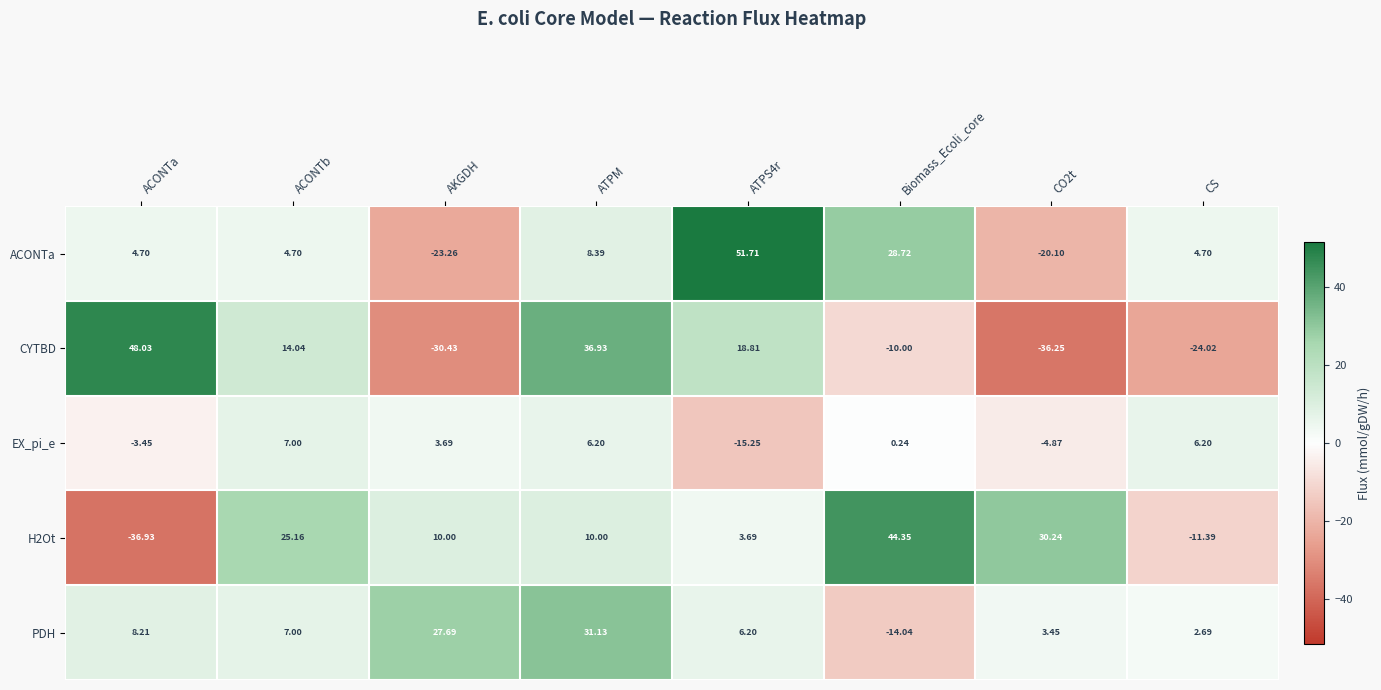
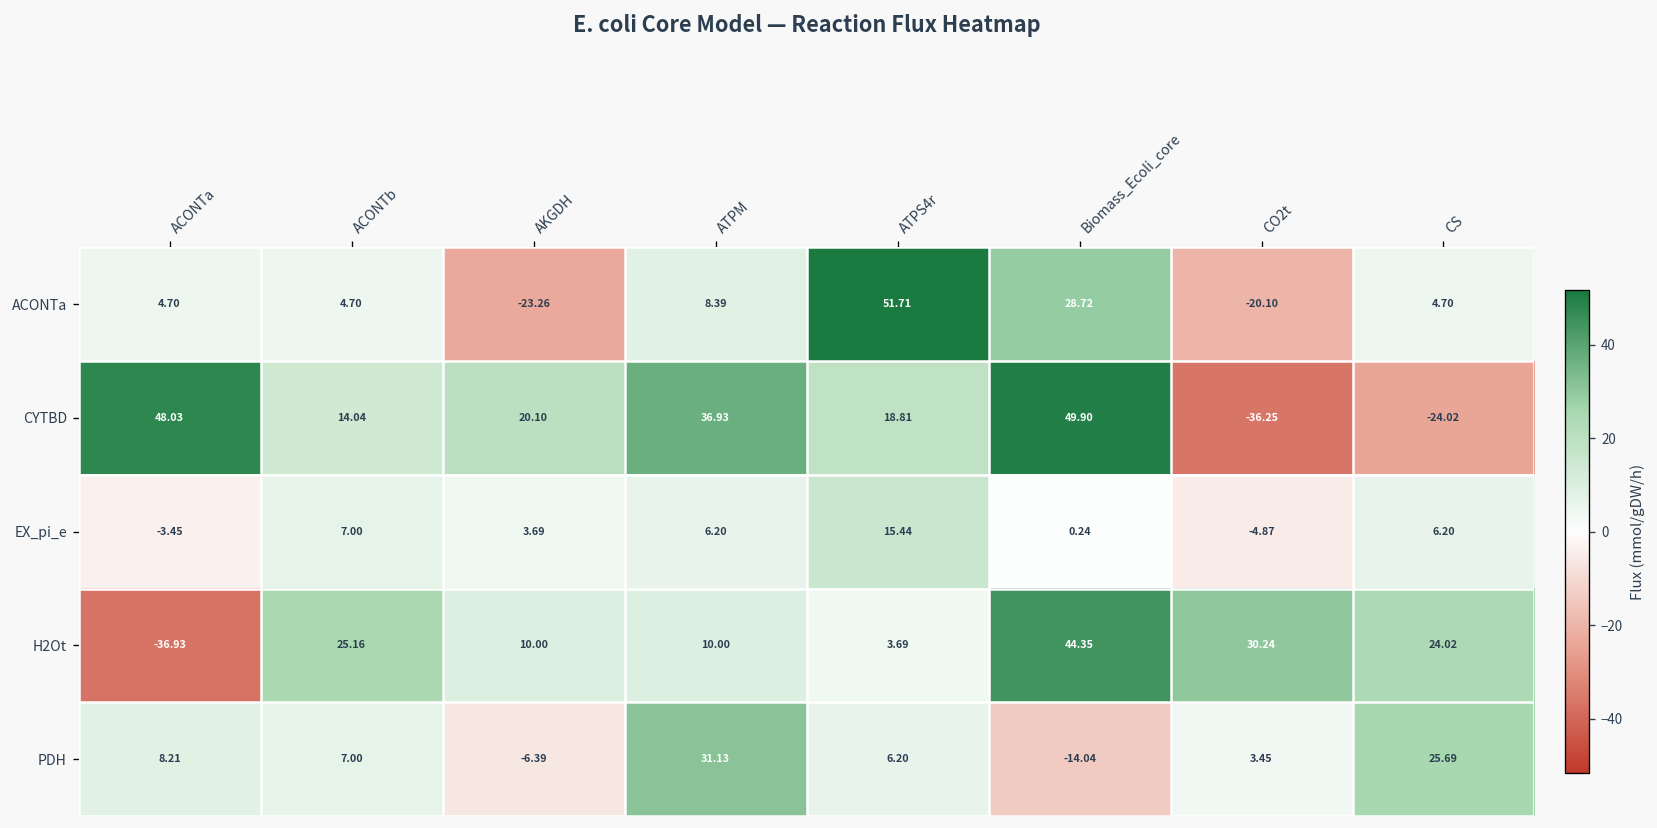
  {
    "ACONTa": {
      "ACONTa": 4.70,
      "ACONTb": 4.70,
      "AKGDH": -23.26,
      "ATPM": 8.39,
      "ATPS4r": 51.71,
      "Biomass_Ecoli_core": 28.72,
      "CO2t": -20.10,
      "CS": 4.70
    },
    "CYTBD": {
      "ACONTa": 48.03,
      "ACONTb": 14.04,
-     "AKGDH": -30.43,
+     "AKGDH": 20.10,
      "ATPM": 36.93,
      "ATPS4r": 18.81,
-     "Biomass_Ecoli_core": -10.00,
+     "Biomass_Ecoli_core": 49.90,
      "CO2t": -36.25,
      "CS": -24.02
    },
    "EX_pi_e": {
      "ACONTa": -3.45,
      "ACONTb": 7.00,
      "AKGDH": 3.69,
      "ATPM": 6.20,
-     "ATPS4r": -15.25,
+     "ATPS4r": 15.44,
      "Biomass_Ecoli_core": 0.24,
      "CO2t": -4.87,
      "CS": 6.20
    },
    "H2Ot": {
      "ACONTa": -36.93,
      "ACONTb": 25.16,
      "AKGDH": 10.00,
      "ATPM": 10.00,
      "ATPS4r": 3.69,
      "Biomass_Ecoli_core": 44.35,
      "CO2t": 30.24,
-     "CS": -11.39
+     "CS": 24.02
    },
    "PDH": {
      "ACONTa": 8.21,
      "ACONTb": 7.00,
-     "AKGDH": 27.69,
+     "AKGDH": -6.39,
      "ATPM": 31.13,
      "ATPS4r": 6.20,
      "Biomass_Ecoli_core": -14.04,
      "CO2t": 3.45,
-     "CS": 2.69
+     "CS": 25.69
    }
  }
